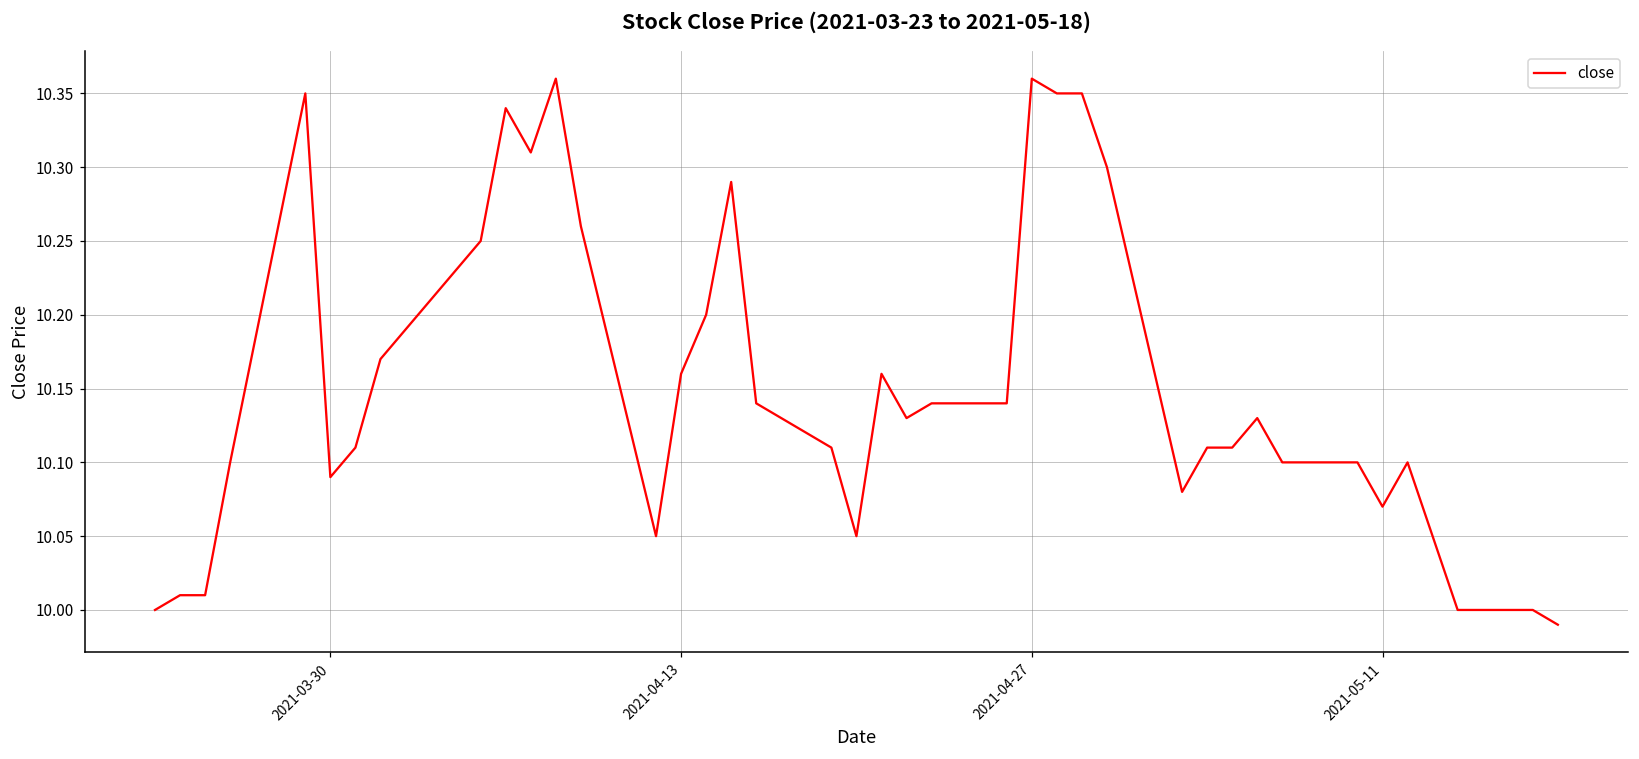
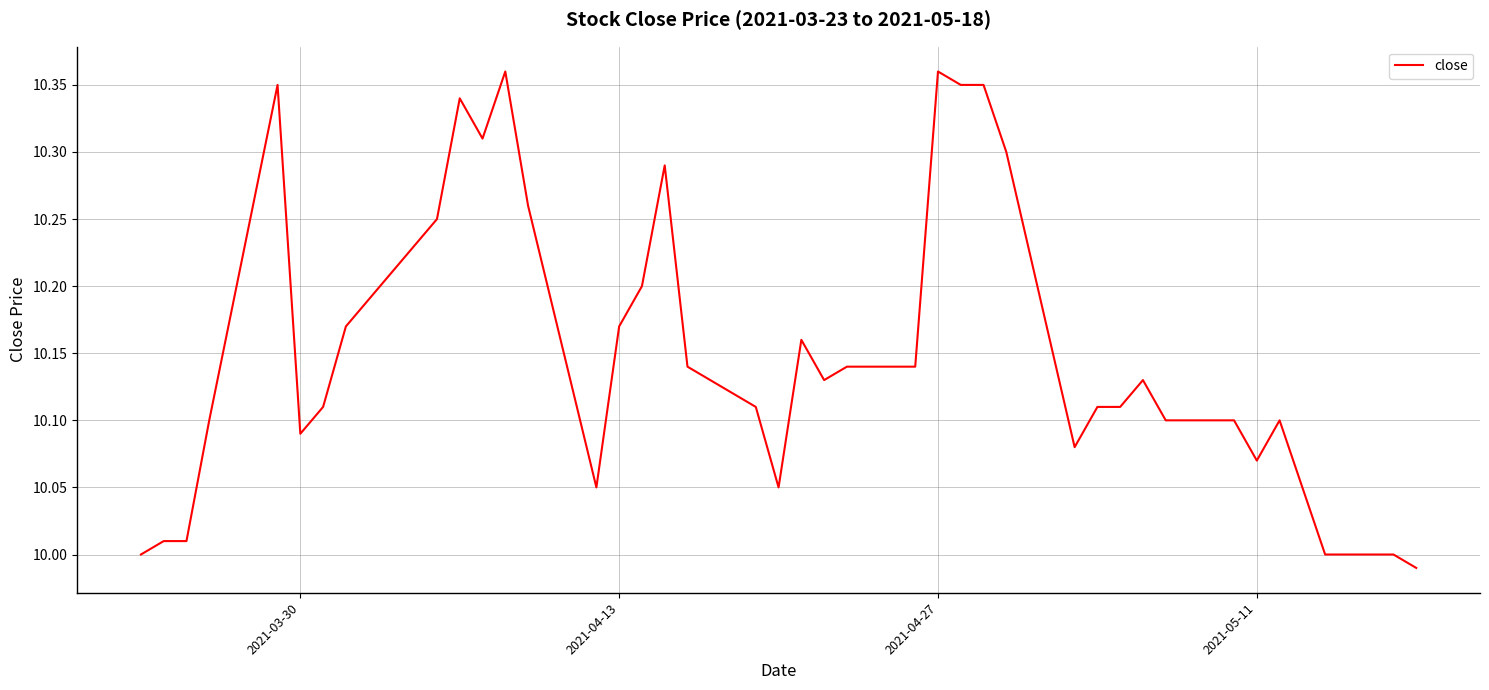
  {
    "2021-03-30": 10.09,
-   "2021-04-13": 10.16,
+   "2021-04-13": 10.17,
    "2021-04-27": 10.36,
    "2021-05-11": 10.07
  }
